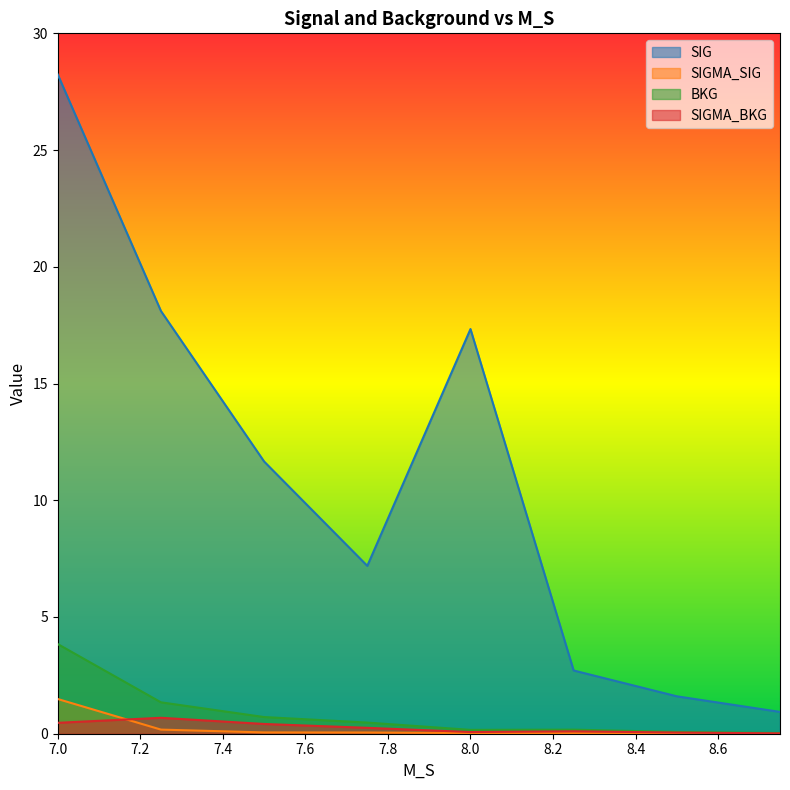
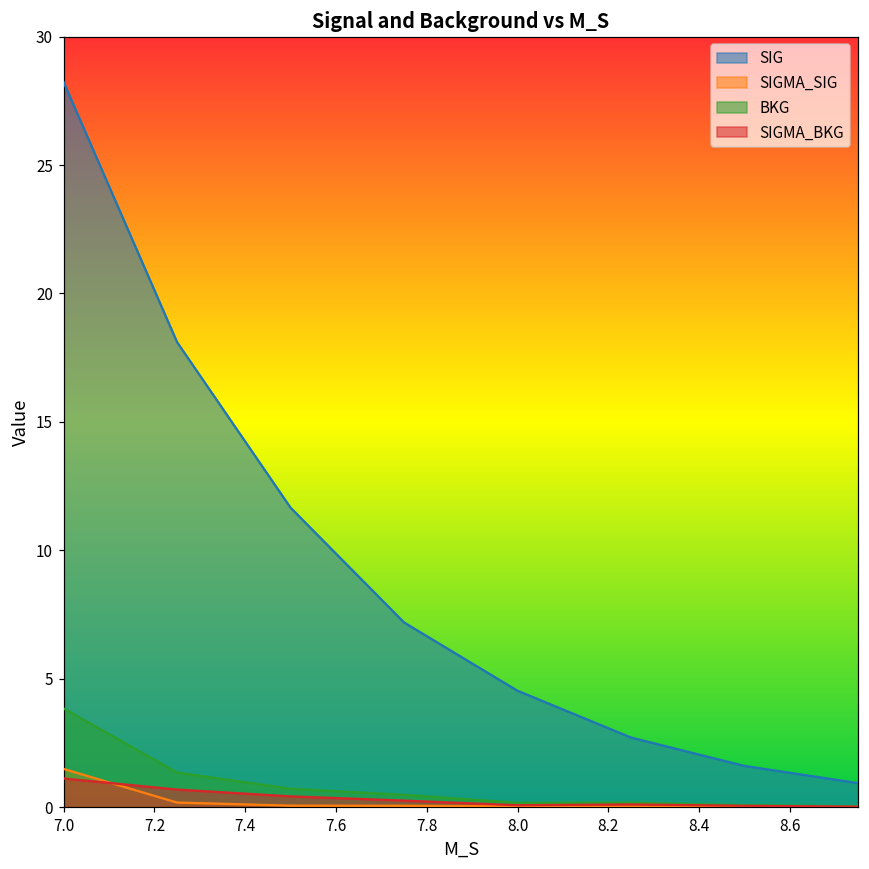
  {
    "SIG": {
      "7.0": 28.2,
-     "8.0": 17.3
+     "8.0": 4.5
    },
    "SIGMA_SIG": {
      "7.0": 1.5
    },
    "BKG": {
      "7.0": 3.8
    },
    "SIGMA_BKG": {
-     "7.0": 0.5
+     "7.0": 1.1
    }
  }
